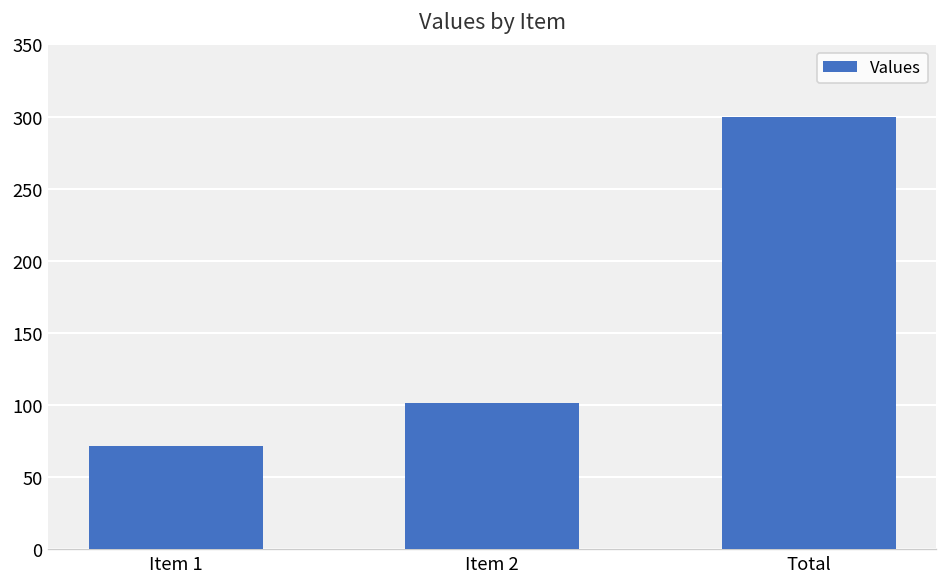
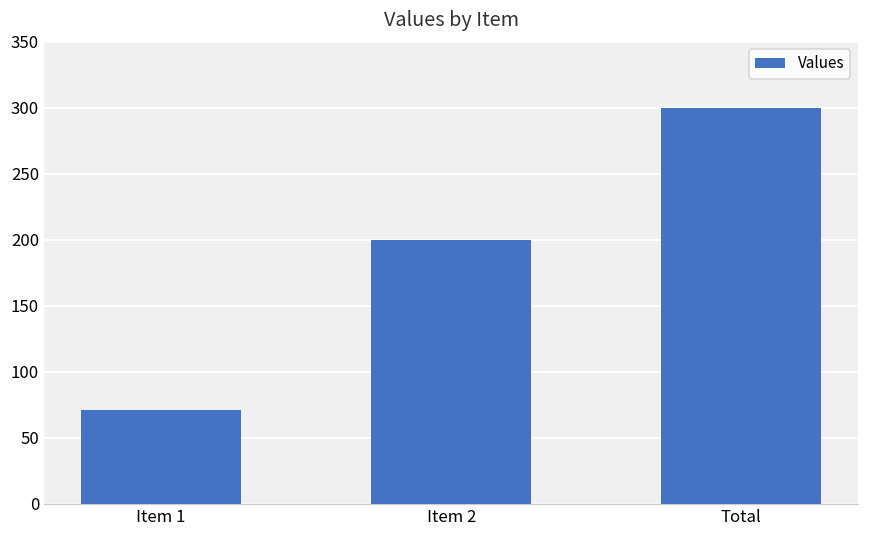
  {
    "Item 1": 71,
-   "Item 2": 101,
+   "Item 2": 200,
    "Total": 300
  }
